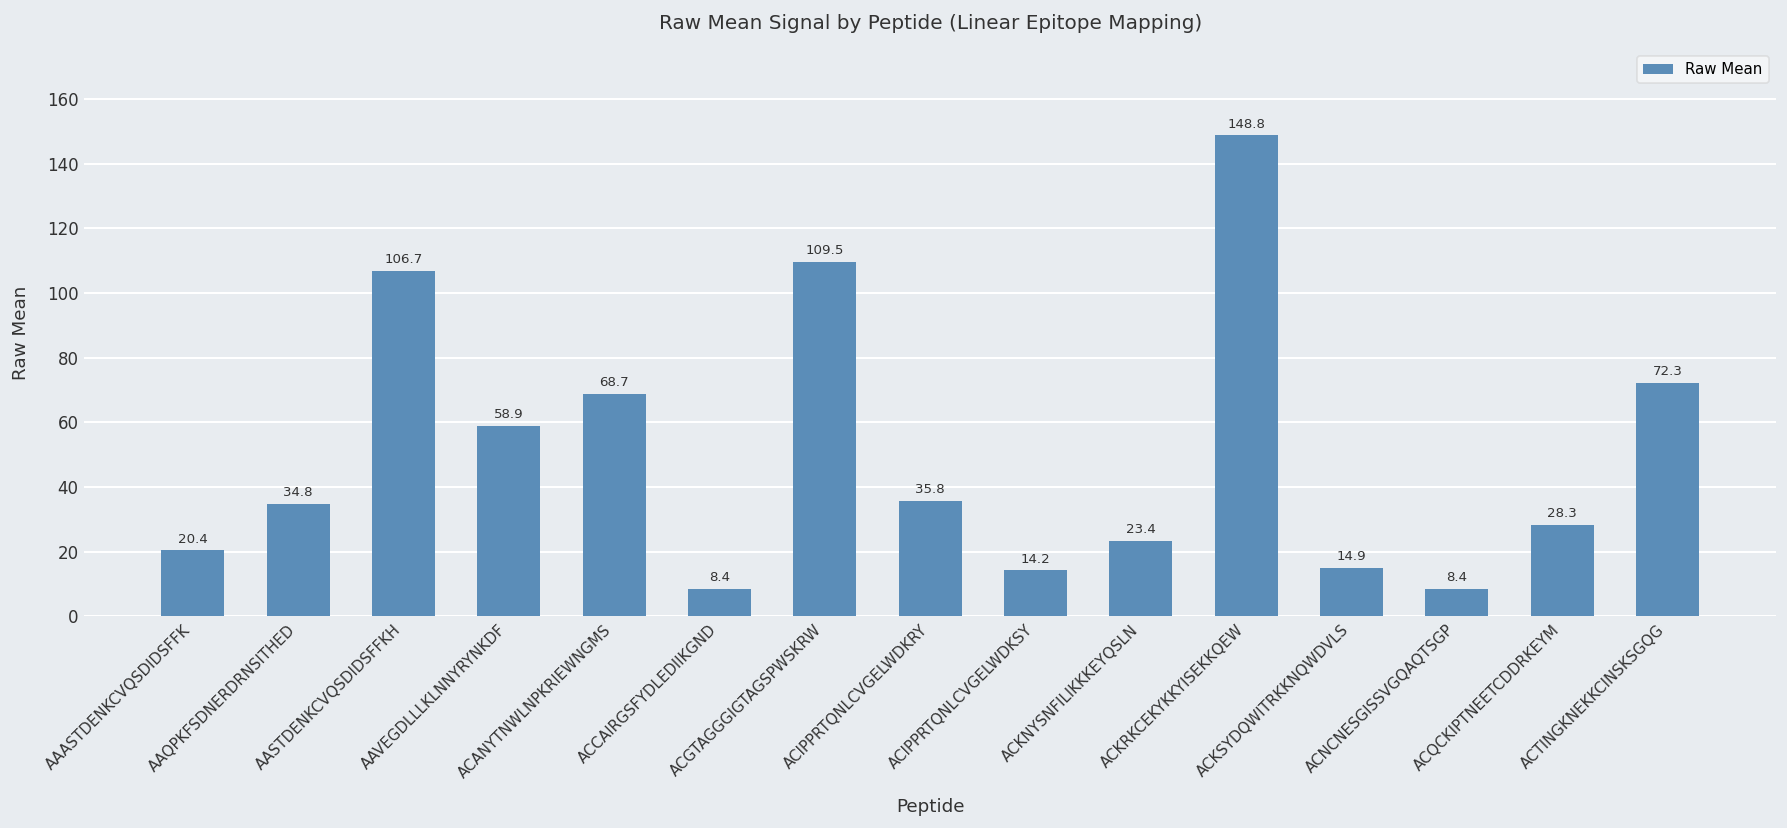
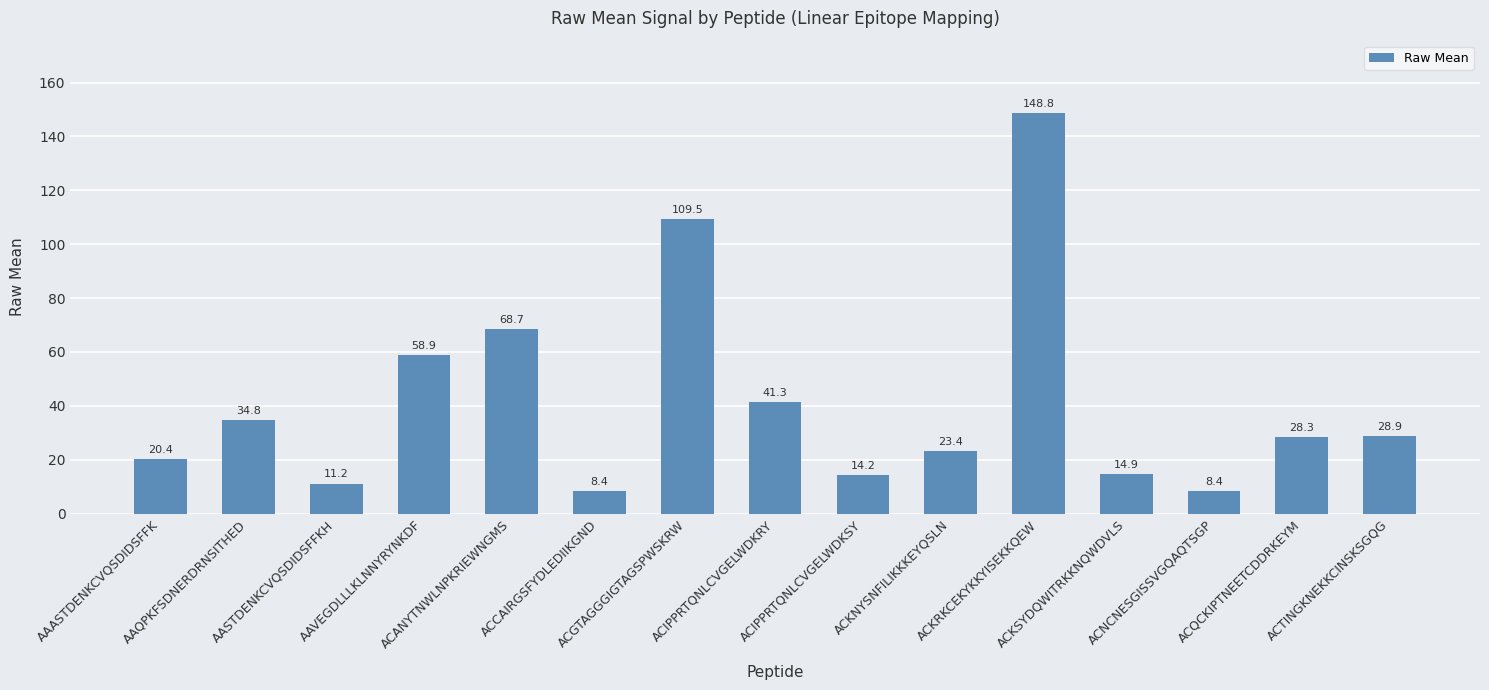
  {
    "AAASTDENKCVQSDIDSFFK": 20.4,
    "AAQPKFSDNERDRNSITHED": 34.8,
-   "AASTDENKCVQSDIDSFFKH": 106.7,
+   "AASTDENKCVQSDIDSFFKH": 11.2,
    "AAVEGDLLLKLNNYRYNKDF": 58.9,
    "ACANYTNWLNPKRIEWNGMS": 68.7,
    "ACCAIRGSFYDLEDIIKGND": 8.4,
    "ACGTAGGGIGTAGSPWSKRW": 109.5,
-   "ACIPPRTQNLCVGELWDKRY": 35.8,
+   "ACIPPRTQNLCVGELWDKRY": 41.3,
    "ACIPPRTQNLCVGELWDKSY": 14.2,
    "ACKNYSNFILIKKKEYQSLN": 23.4,
    "ACKRKCEKYKKYISEKKQEW": 148.8,
    "ACKSYDQWITRKKNQWDVLS": 14.9,
    "ACNCNESGISSVGQAQTSGP": 8.4,
    "ACQCKIPTNEETCDDRKEYM": 28.3,
-   "ACTINGKNEKKCINSKSGQG": 72.3
+   "ACTINGKNEKKCINSKSGQG": 28.9
  }
